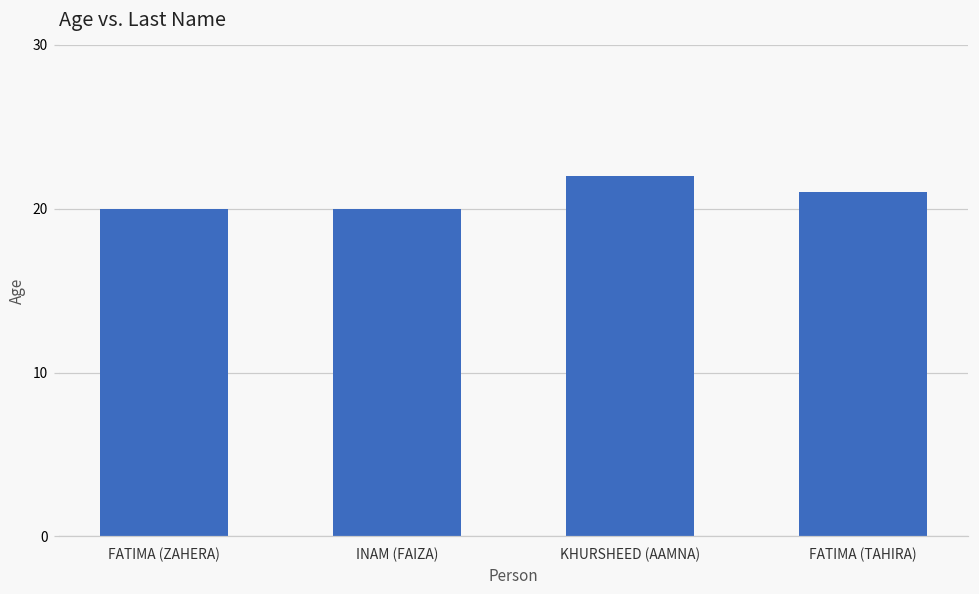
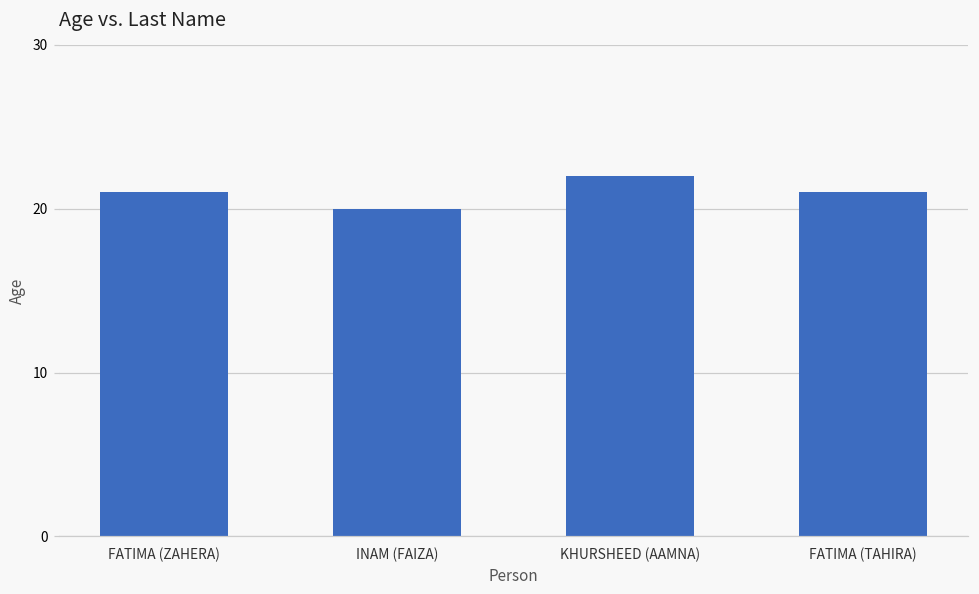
  {
-   "FATIMA (ZAHERA)": 20,
+   "FATIMA (ZAHERA)": 21,
    "INAM (FAIZA)": 20,
    "KHURSHEED (AAMNA)": 22,
    "FATIMA (TAHIRA)": 21
  }
